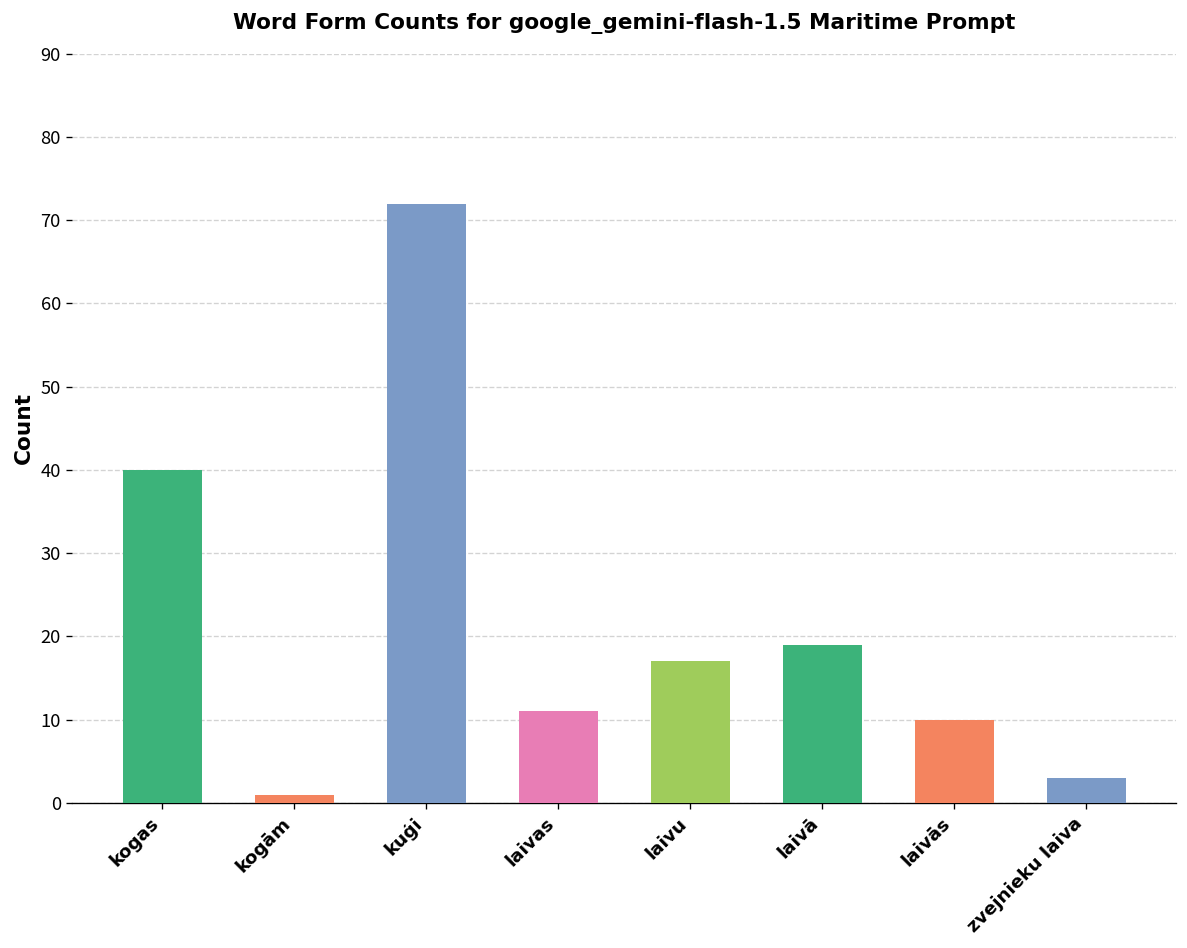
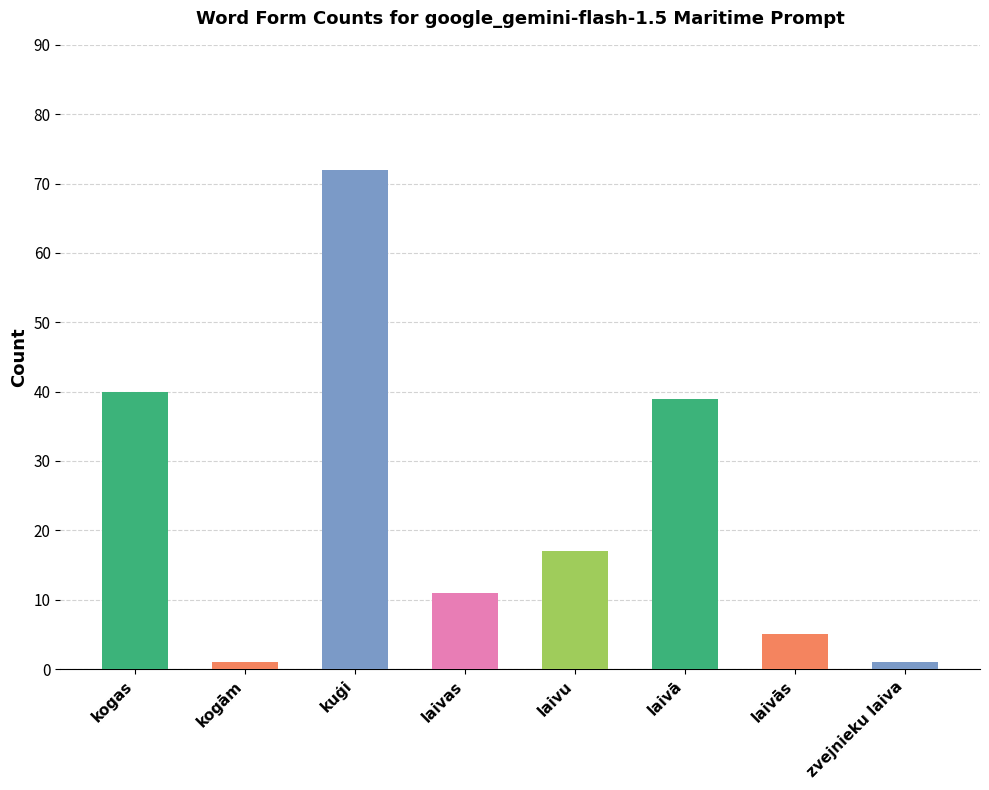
  {
    "kogas": 40,
    "kogām": 1,
    "kuģi": 72,
    "laivas": 11,
    "laivu": 17,
-   "laivā": 19,
-   "laivās": 10,
-   "zvejnieku laiva": 3
+   "laivā": 39,
+   "laivās": 5,
+   "zvejnieku laiva": 1
  }
